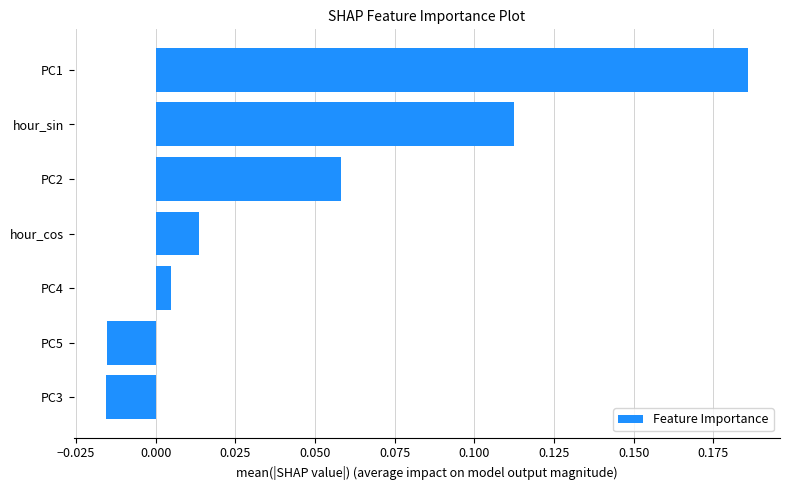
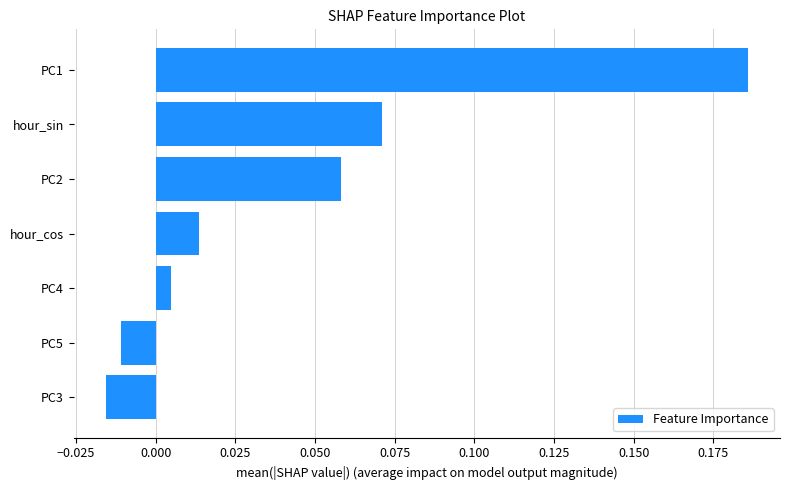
  {
    "PC1": 0.186,
-   "hour_sin": 0.113,
+   "hour_sin": 0.071,
    "PC2": 0.058,
    "hour_cos": 0.014,
    "PC4": 0.005,
-   "PC5": -0.015,
+   "PC5": -0.011,
    "PC3": -0.016
  }
